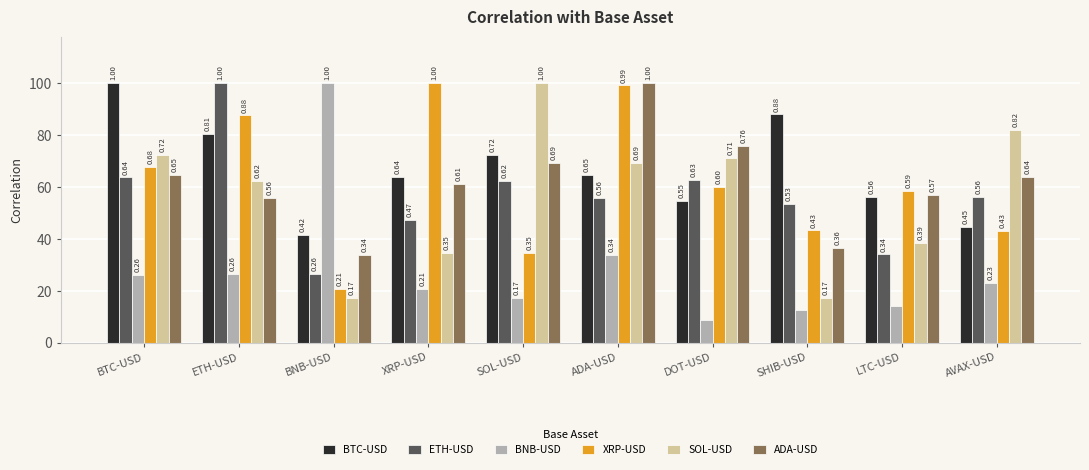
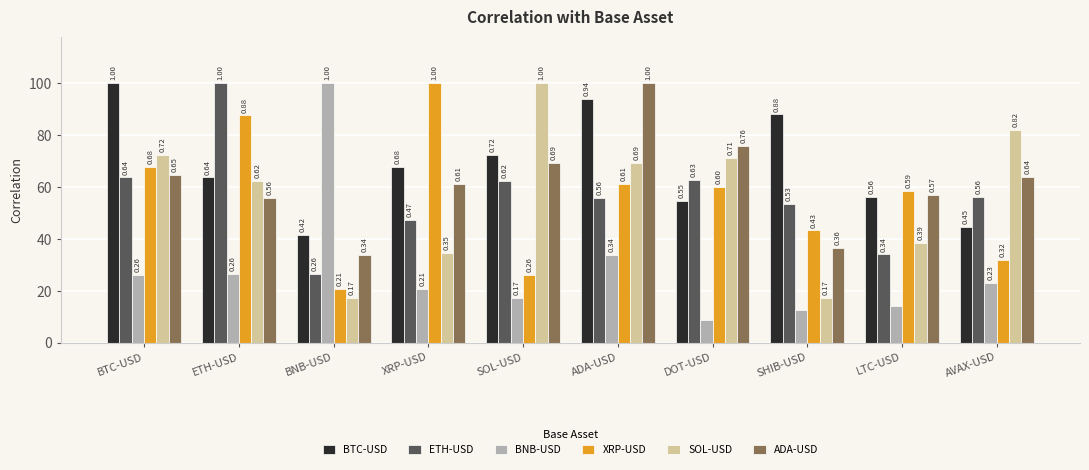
  {
    "BTC-USD": {
      "BTC-USD": 1.00,
-     "ETH-USD": 0.81,
+     "ETH-USD": 0.64,
      "BNB-USD": 0.42,
-     "XRP-USD": 0.64,
+     "XRP-USD": 0.68,
      "SOL-USD": 0.72,
-     "ADA-USD": 0.65,
+     "ADA-USD": 0.94,
      "DOT-USD": 0.55,
      "SHIB-USD": 0.88,
      "LTC-USD": 0.56,
      "AVAX-USD": 0.45
    },
    "XRP-USD": {
      "BTC-USD": 0.68,
      "ETH-USD": 0.88,
      "BNB-USD": 0.21,
      "XRP-USD": 1.00,
-     "SOL-USD": 0.35,
-     "ADA-USD": 0.99,
+     "SOL-USD": 0.26,
+     "ADA-USD": 0.61,
      "DOT-USD": 0.60,
      "SHIB-USD": 0.43,
      "LTC-USD": 0.59,
-     "AVAX-USD": 0.43
+     "AVAX-USD": 0.32
    }
  }
